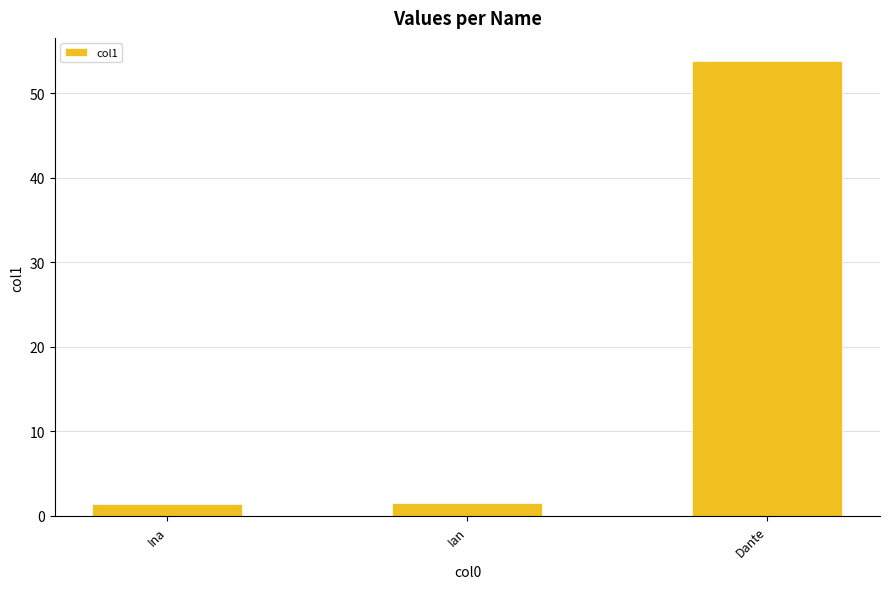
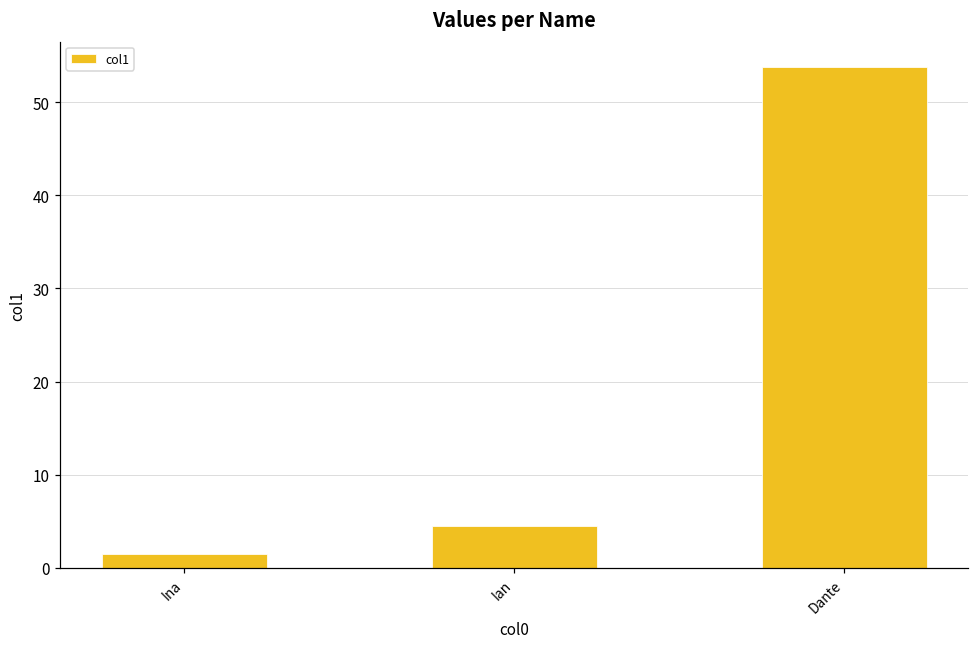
  {
    "Ina": 1,
-   "Ian": 2,
+   "Ian": 5,
    "Dante": 54
  }
